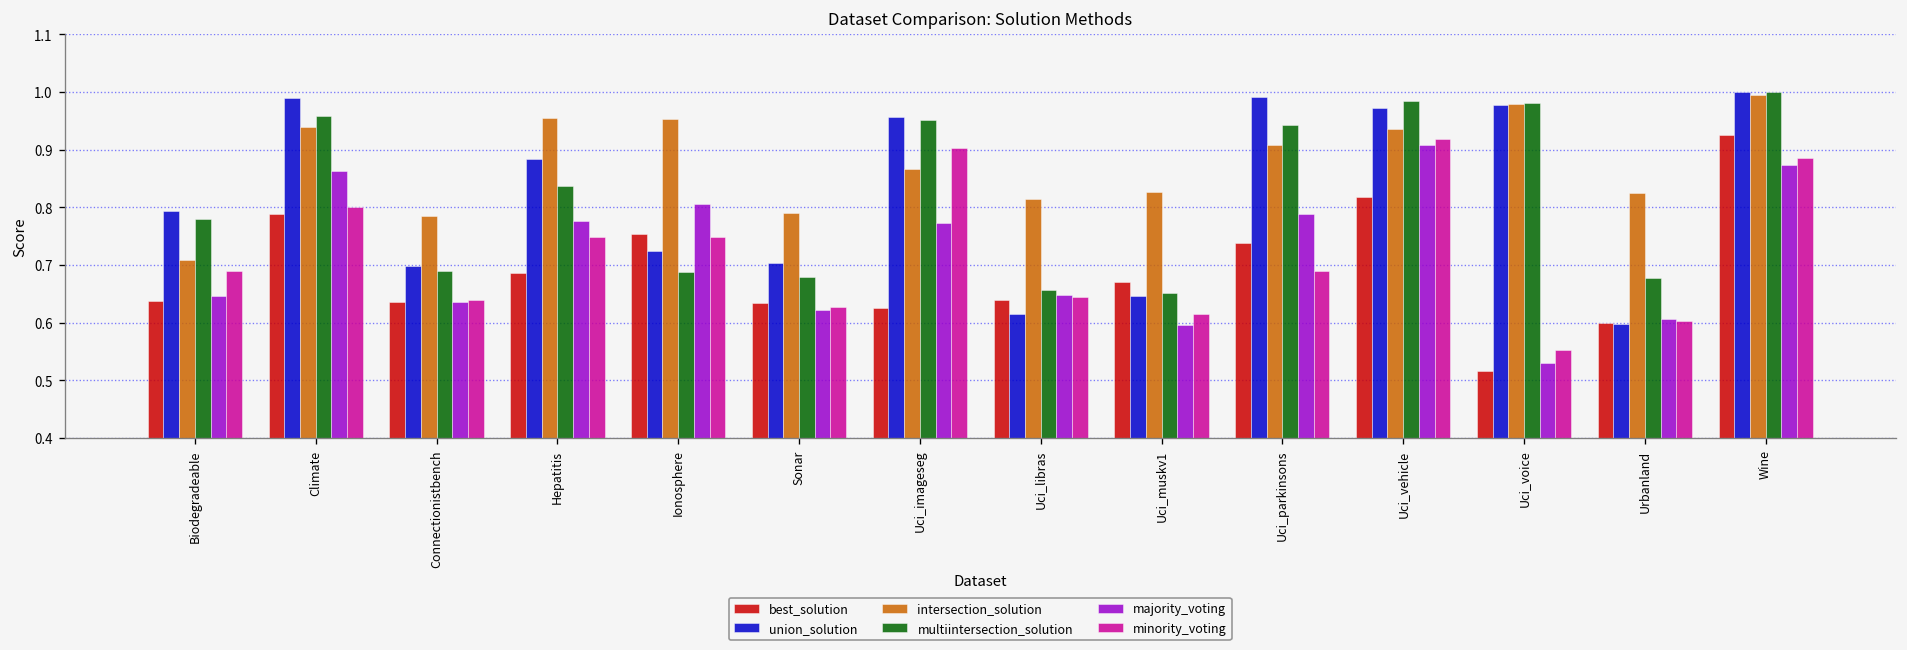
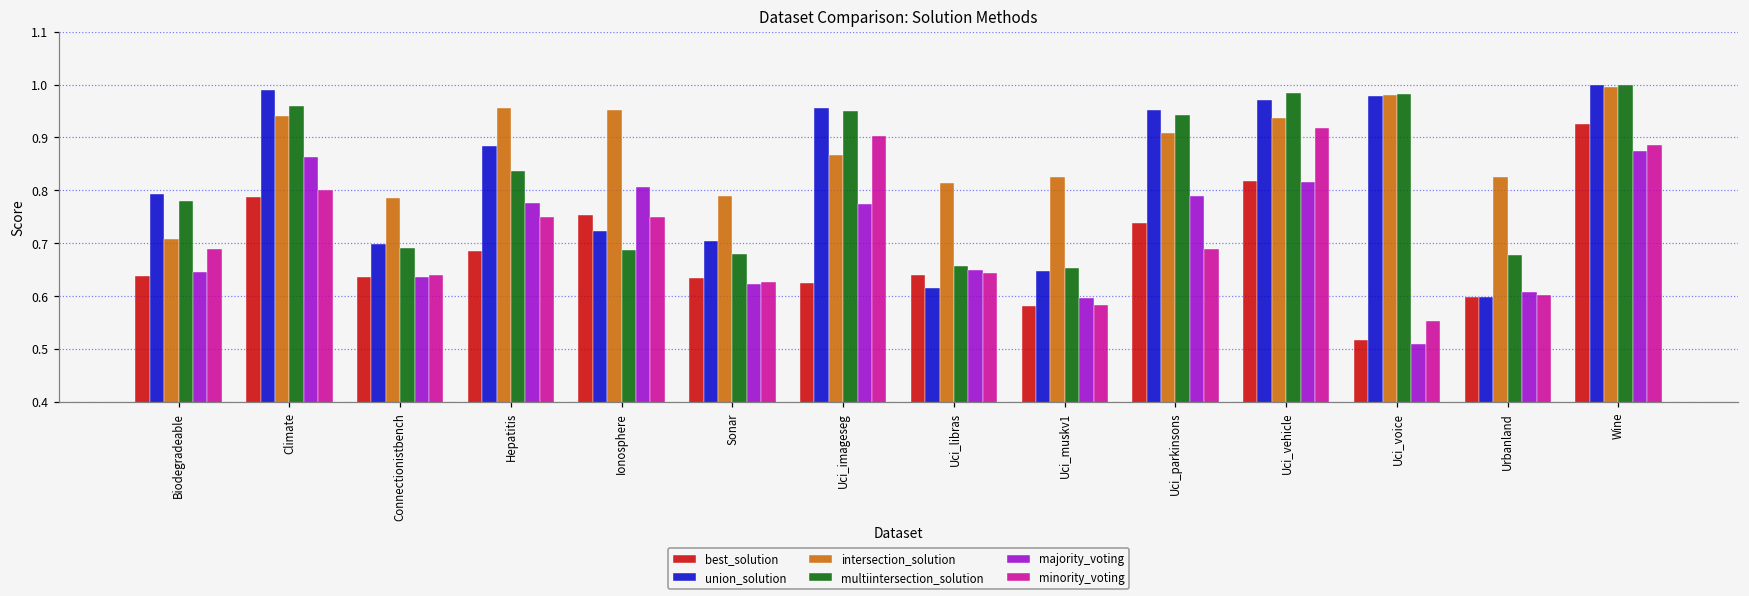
  {
    "best_solution": {
      "Biodegradeable": 0.64,
      "Climate": 0.79,
      "Connectionistbench": 0.64,
      "Hepatitis": 0.69,
      "Ionosphere": 0.75,
      "Sonar": 0.63,
      "Uci_imageseg": 0.63,
      "Uci_libras": 0.64,
-     "Uci_muskv1": 0.67,
+     "Uci_muskv1": 0.58,
      "Uci_parkinsons": 0.74,
      "Uci_vehicle": 0.82,
      "Uci_voice": 0.52,
      "Urbanland": 0.60,
      "Wine": 0.92
    },
    "union_solution": {
      "Biodegradeable": 0.79,
      "Climate": 0.99,
      "Connectionistbench": 0.70,
      "Hepatitis": 0.88,
      "Ionosphere": 0.72,
      "Sonar": 0.70,
      "Uci_imageseg": 0.96,
      "Uci_libras": 0.62,
      "Uci_muskv1": 0.65,
-     "Uci_parkinsons": 0.99,
+     "Uci_parkinsons": 0.95,
      "Uci_vehicle": 0.97,
      "Uci_voice": 0.98,
      "Urbanland": 0.60,
      "Wine": 1.00
    },
    "intersection_solution": {
      "Biodegradeable": 0.71,
      "Climate": 0.94,
      "Connectionistbench": 0.79,
      "Hepatitis": 0.96,
      "Ionosphere": 0.95,
      "Sonar": 0.79,
      "Uci_imageseg": 0.87,
      "Uci_libras": 0.81,
      "Uci_muskv1": 0.83,
      "Uci_parkinsons": 0.91,
      "Uci_vehicle": 0.94,
      "Uci_voice": 0.98,
      "Urbanland": 0.82,
      "Wine": 0.99
    },
    "multiintersection_solution": {
      "Biodegradeable": 0.78,
      "Climate": 0.96,
      "Connectionistbench": 0.69,
      "Hepatitis": 0.84,
      "Ionosphere": 0.69,
      "Sonar": 0.68,
      "Uci_imageseg": 0.95,
      "Uci_libras": 0.66,
      "Uci_muskv1": 0.65,
      "Uci_parkinsons": 0.94,
      "Uci_vehicle": 0.98,
      "Uci_voice": 0.98,
      "Urbanland": 0.68,
      "Wine": 1.00
    },
    "majority_voting": {
      "Biodegradeable": 0.65,
      "Climate": 0.86,
      "Connectionistbench": 0.64,
      "Hepatitis": 0.78,
      "Ionosphere": 0.81,
      "Sonar": 0.62,
      "Uci_imageseg": 0.77,
      "Uci_libras": 0.65,
      "Uci_muskv1": 0.60,
      "Uci_parkinsons": 0.79,
-     "Uci_vehicle": 0.91,
-     "Uci_voice": 0.53,
+     "Uci_vehicle": 0.82,
+     "Uci_voice": 0.51,
      "Urbanland": 0.61,
      "Wine": 0.87
    },
    "minority_voting": {
      "Biodegradeable": 0.69,
      "Climate": 0.80,
      "Connectionistbench": 0.64,
      "Hepatitis": 0.75,
      "Ionosphere": 0.75,
      "Sonar": 0.63,
      "Uci_imageseg": 0.90,
      "Uci_libras": 0.64,
-     "Uci_muskv1": 0.62,
+     "Uci_muskv1": 0.58,
      "Uci_parkinsons": 0.69,
      "Uci_vehicle": 0.92,
      "Uci_voice": 0.55,
      "Urbanland": 0.60,
      "Wine": 0.89
    }
  }
